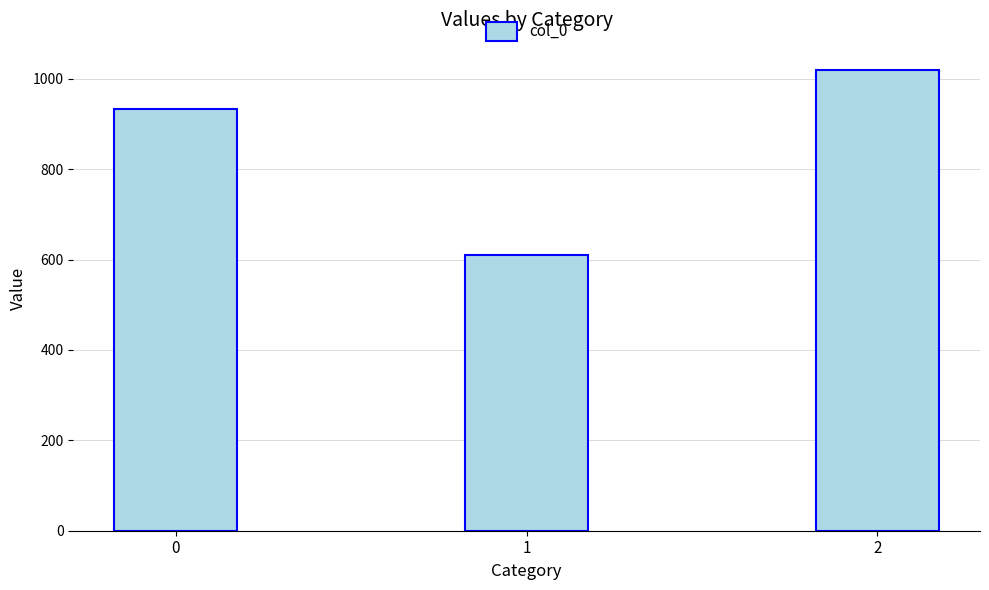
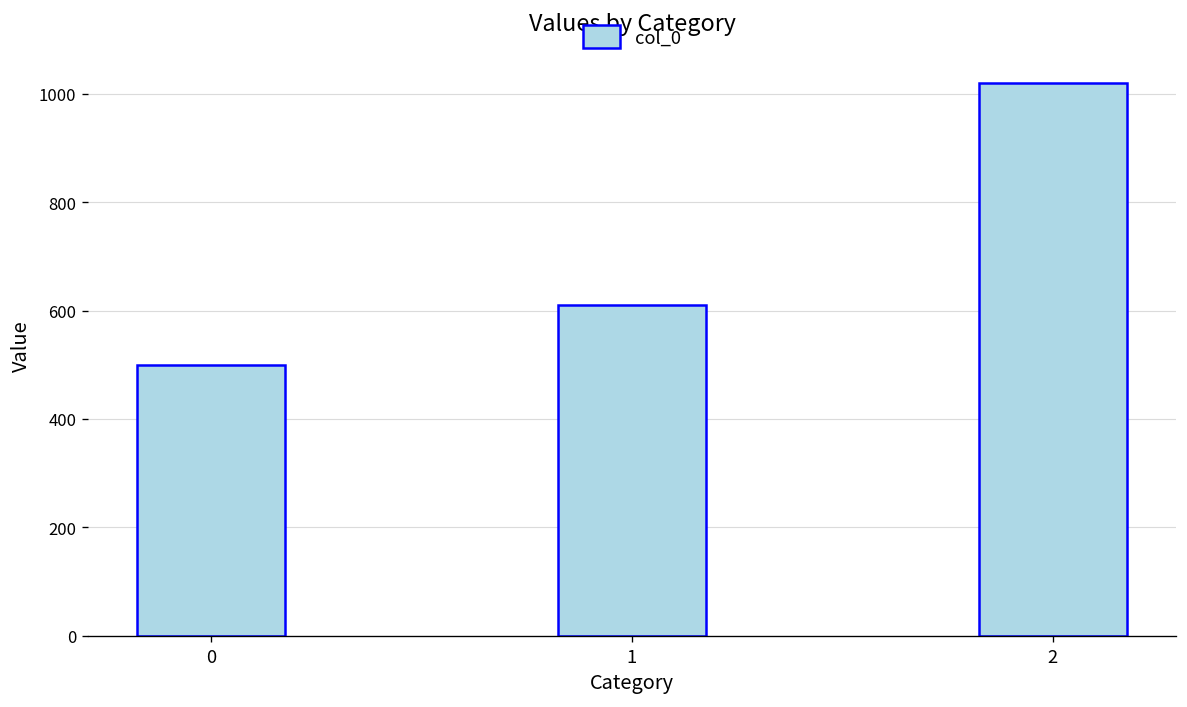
  {
-   "0": 930,
+   "0": 500,
    "1": 610,
    "2": 1020
  }
